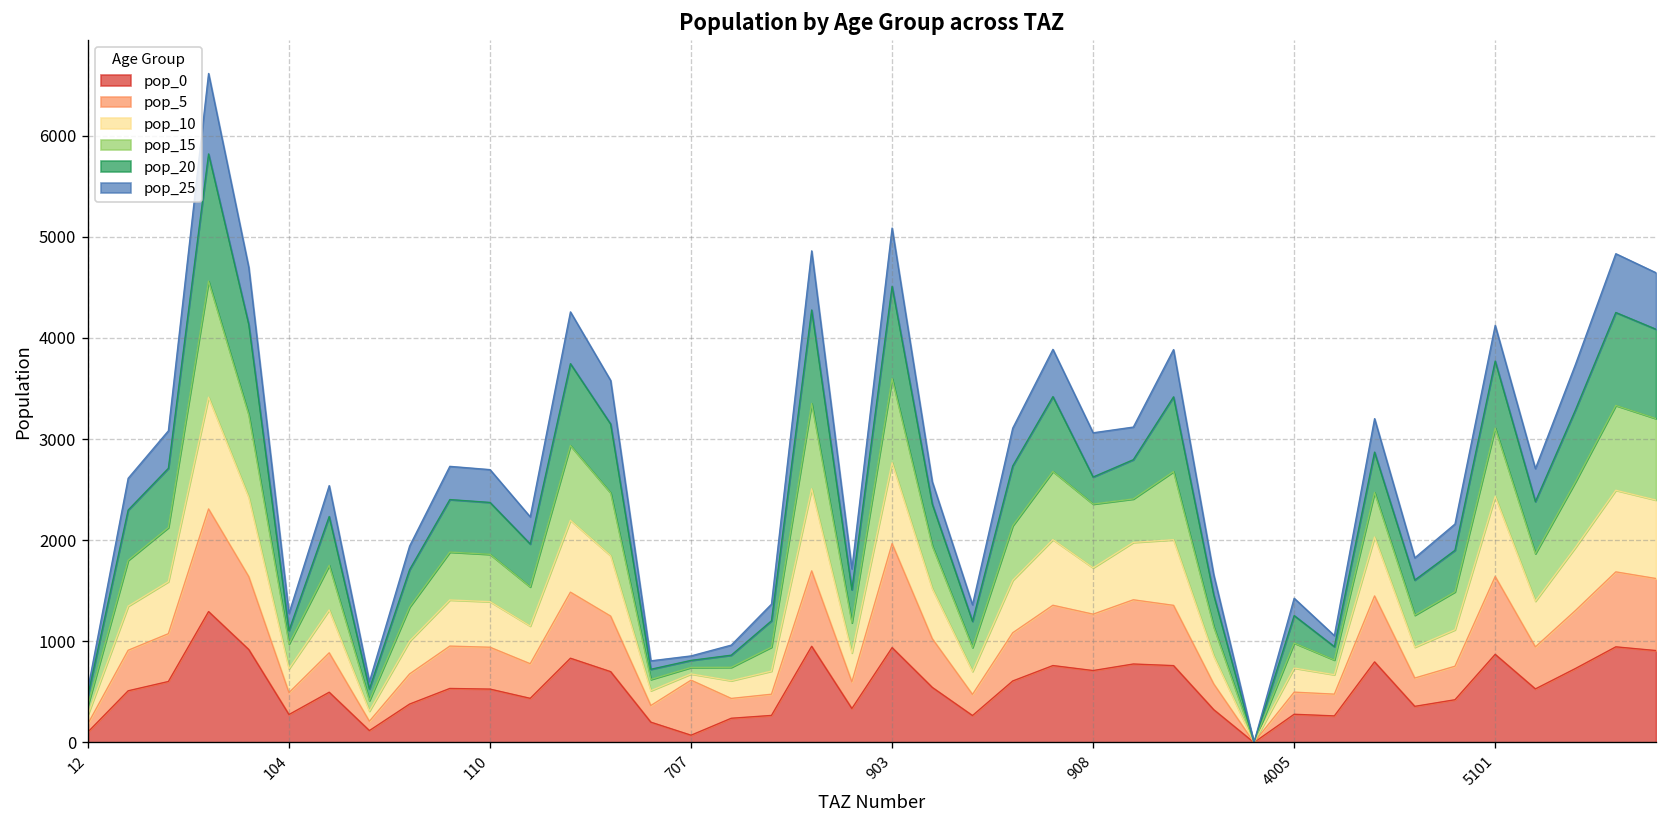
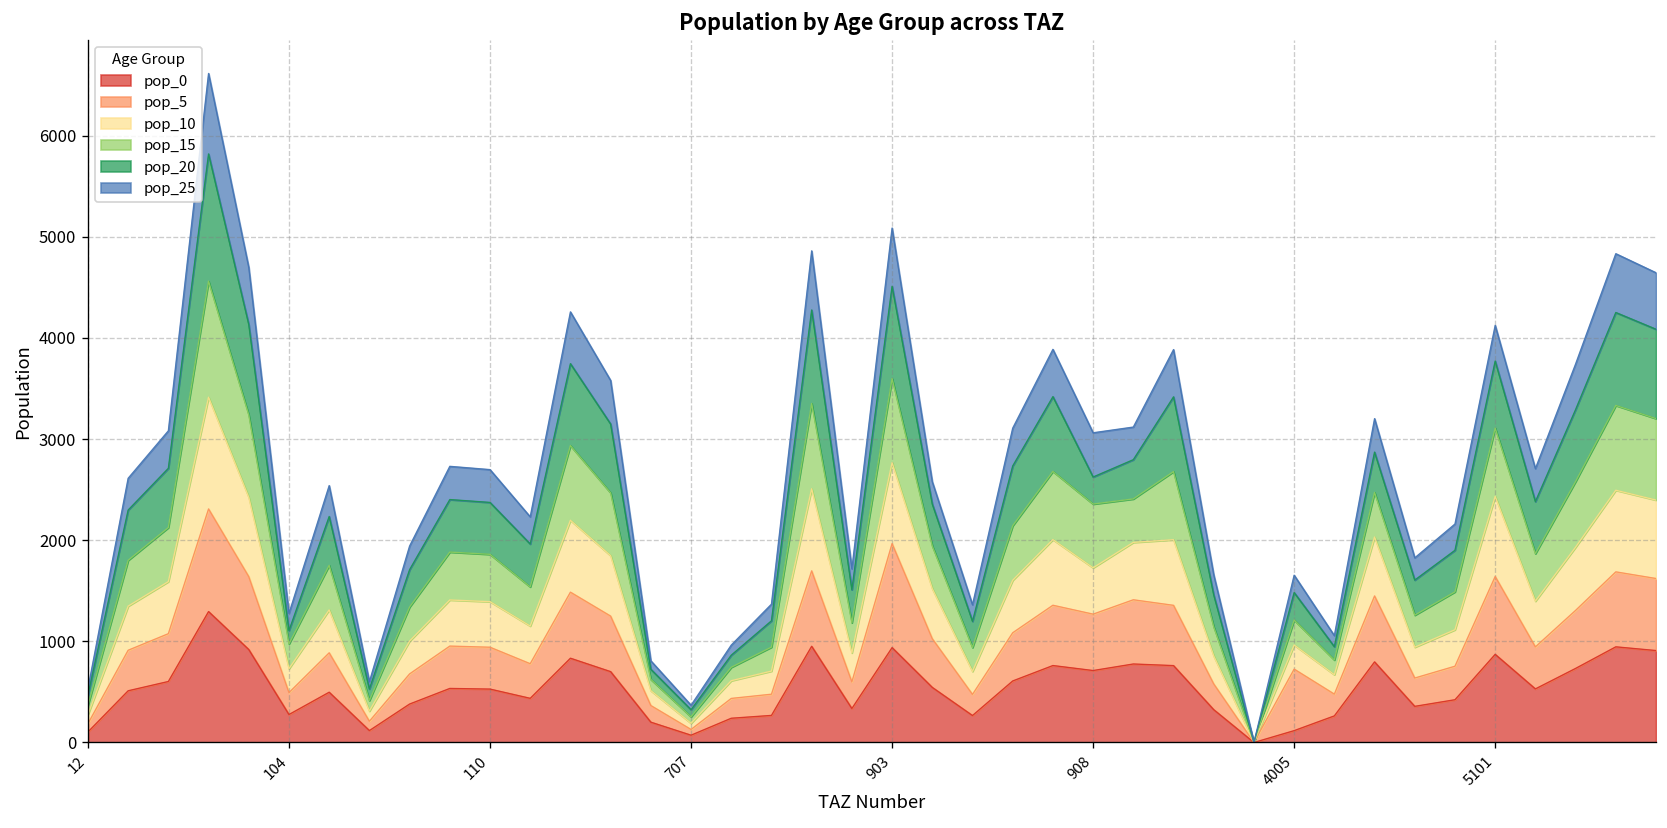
  {
    "pop_0": {
      "104": 300,
      "110": 500,
      "707": 100,
      "903": 900,
      "908": 700,
-     "4005": 300,
+     "4005": 100,
      "5101": 900
    },
    "pop_5": {
      "104": 200,
      "110": 400,
-     "707": 500,
+     "707": 100,
      "903": 1000,
      "908": 600,
-     "4005": 200,
+     "4005": 600,
      "5101": 800
    },
    "pop_10": {
      "104": 200,
      "110": 500,
      "707": 100,
      "903": 800,
      "908": 500,
      "4005": 200,
      "5101": 800
    },
    "pop_15": {
      "104": 200,
      "110": 500,
      "707": 100,
      "903": 800,
      "908": 600,
      "4005": 200,
      "5101": 700
    },
    "pop_20": {
      "104": 100,
      "110": 500,
      "707": 100,
      "903": 900,
      "908": 300,
      "4005": 300,
      "5101": 700
    },
    "pop_25": {
      "104": 200,
      "110": 300,
      "707": 0,
      "903": 600,
      "908": 400,
      "4005": 200,
      "5101": 400
    }
  }
